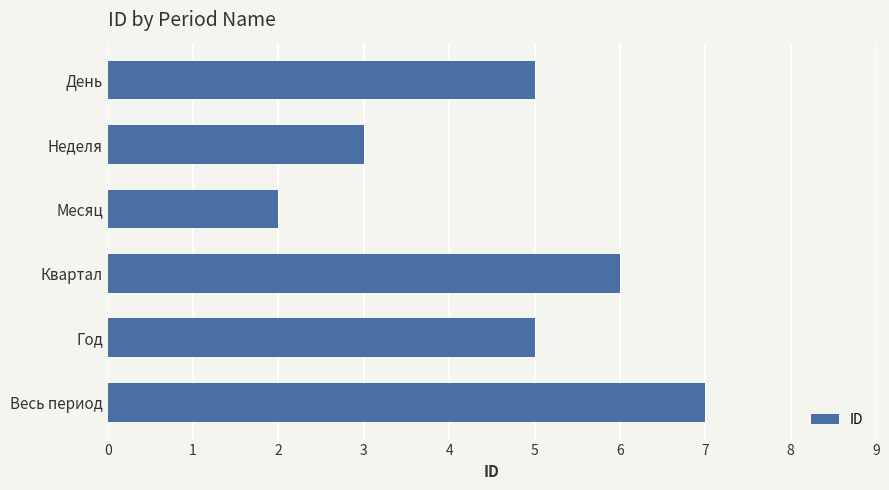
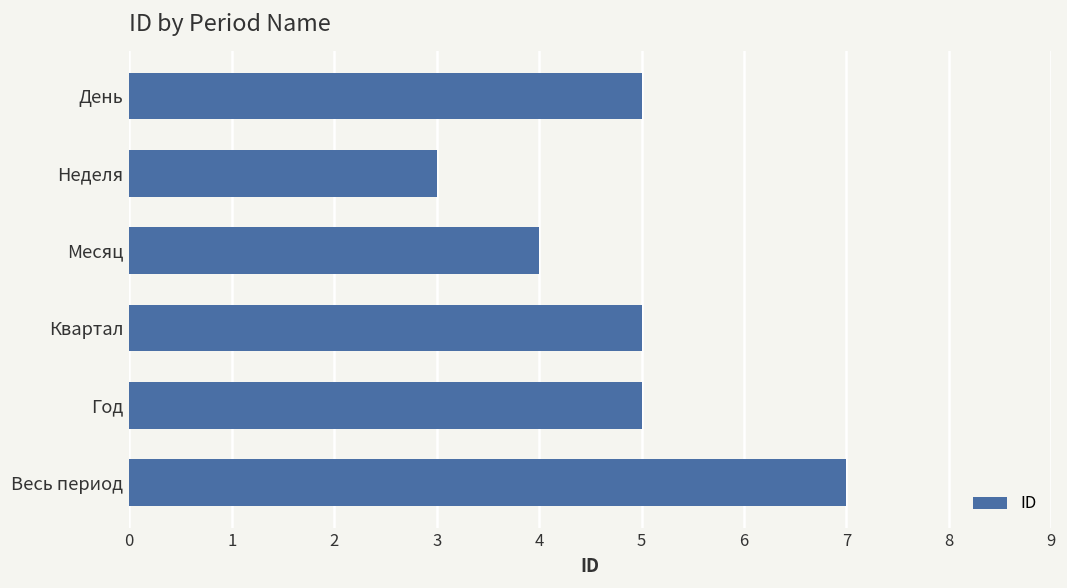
  {
    "День": 5,
    "Неделя": 3,
-   "Месяц": 2,
-   "Квартал": 6,
+   "Месяц": 4,
+   "Квартал": 5,
    "Год": 5,
    "Весь период": 7
  }
